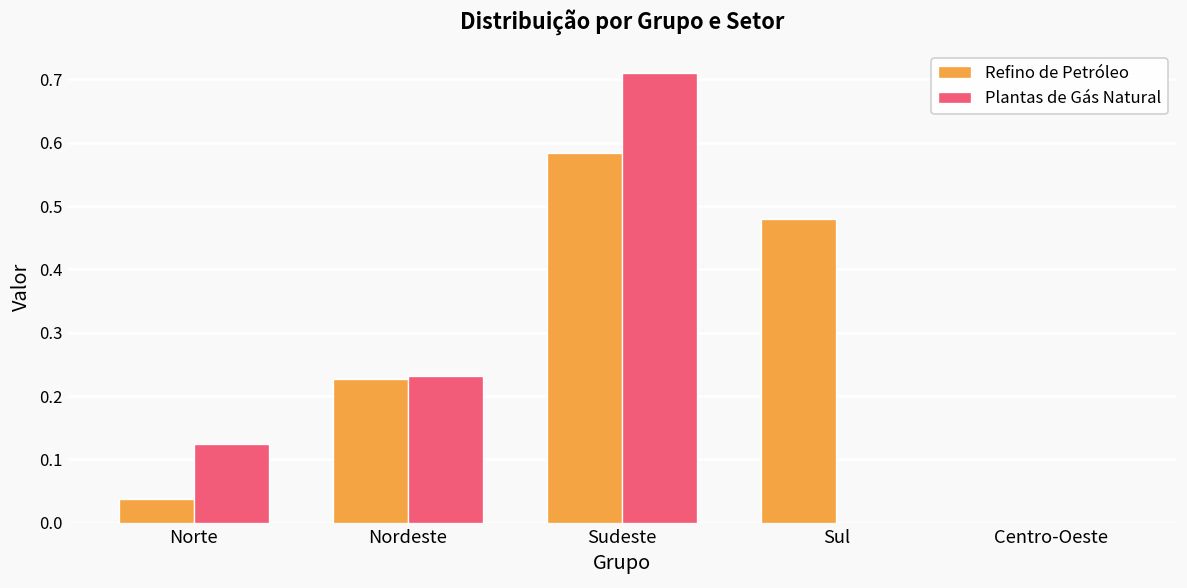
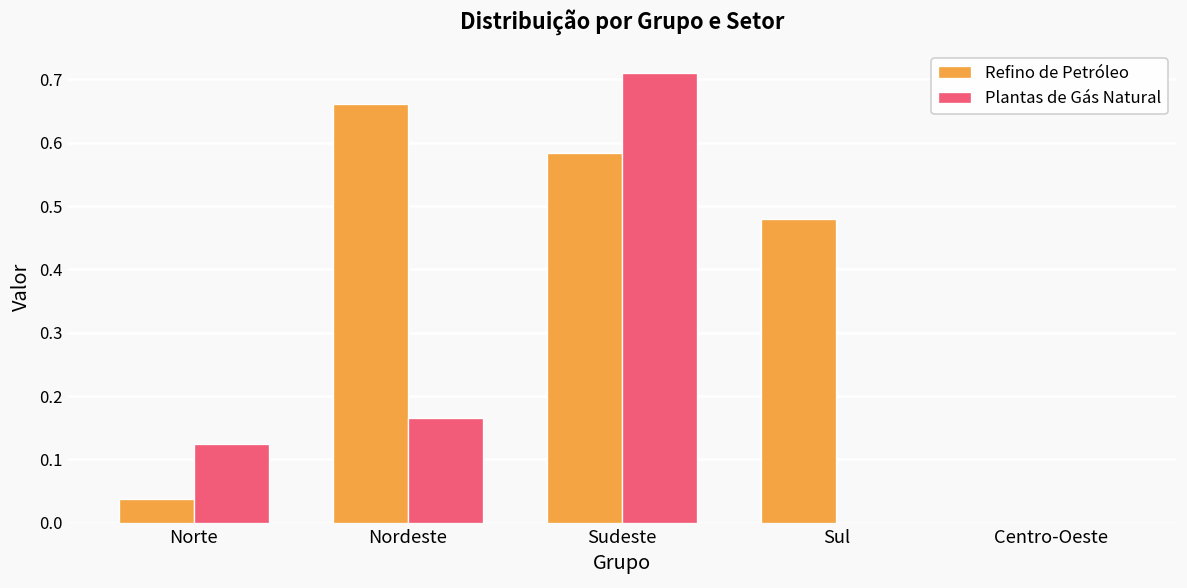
  {
    "Refino de Petróleo": {
      "Norte": 0.04,
-     "Nordeste": 0.23,
+     "Nordeste": 0.66,
      "Sudeste": 0.58,
      "Sul": 0.48,
      "Centro-Oeste": 0.00
    },
    "Plantas de Gás Natural": {
      "Norte": 0.12,
-     "Nordeste": 0.23,
+     "Nordeste": 0.17,
      "Sudeste": 0.71,
      "Sul": 0.00,
      "Centro-Oeste": 0.00
    }
  }
